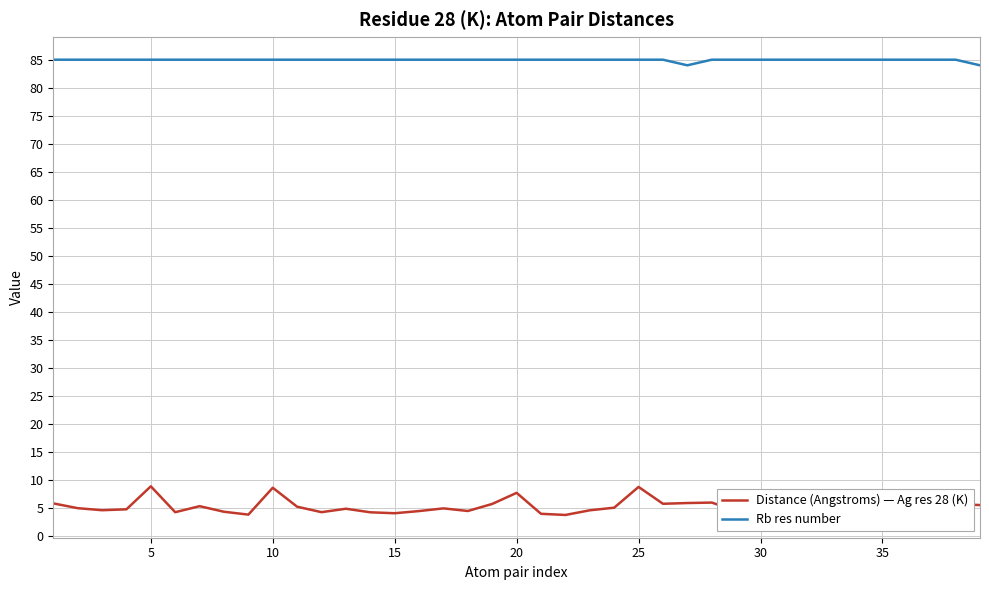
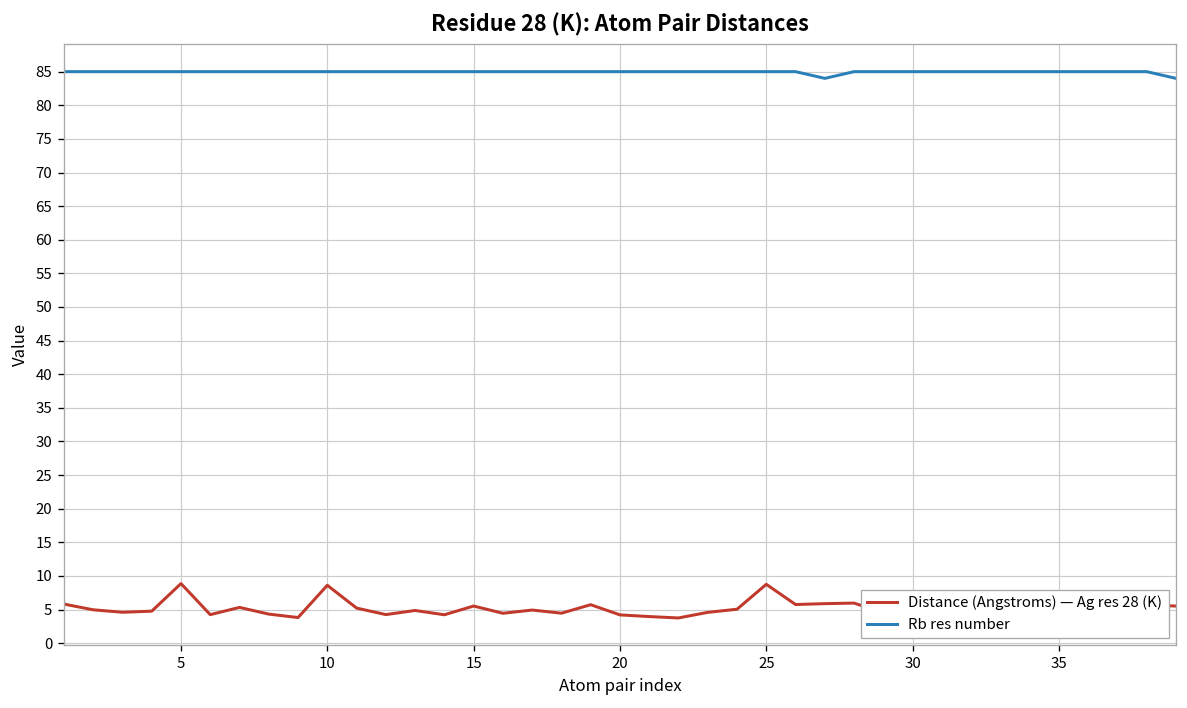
  {
    "Distance (Angstroms) — Ag res 28 (K)": {
      "5": 9,
      "10": 9,
-     "15": 4,
-     "20": 8,
+     "15": 6,
+     "20": 4,
      "25": 9
    },
    "Rb res number": {
      "5": 85,
      "10": 85,
      "15": 85,
      "20": 85,
      "25": 85,
      "30": 85,
      "35": 85
    }
  }
